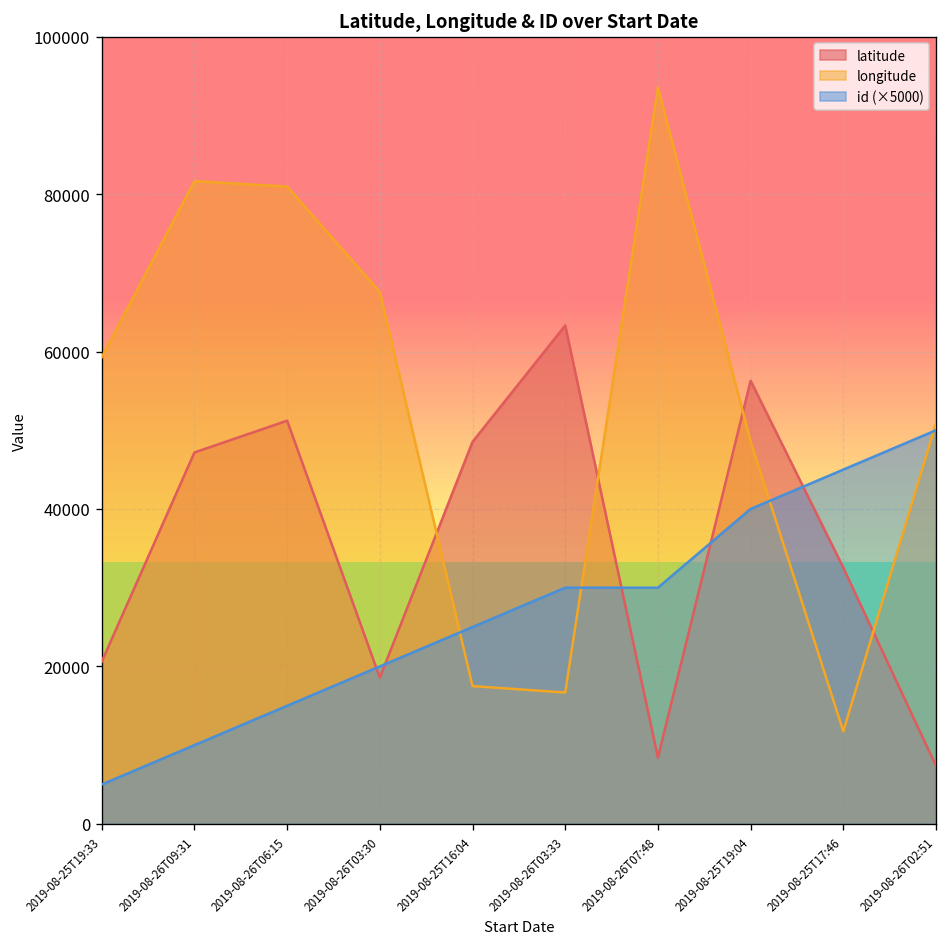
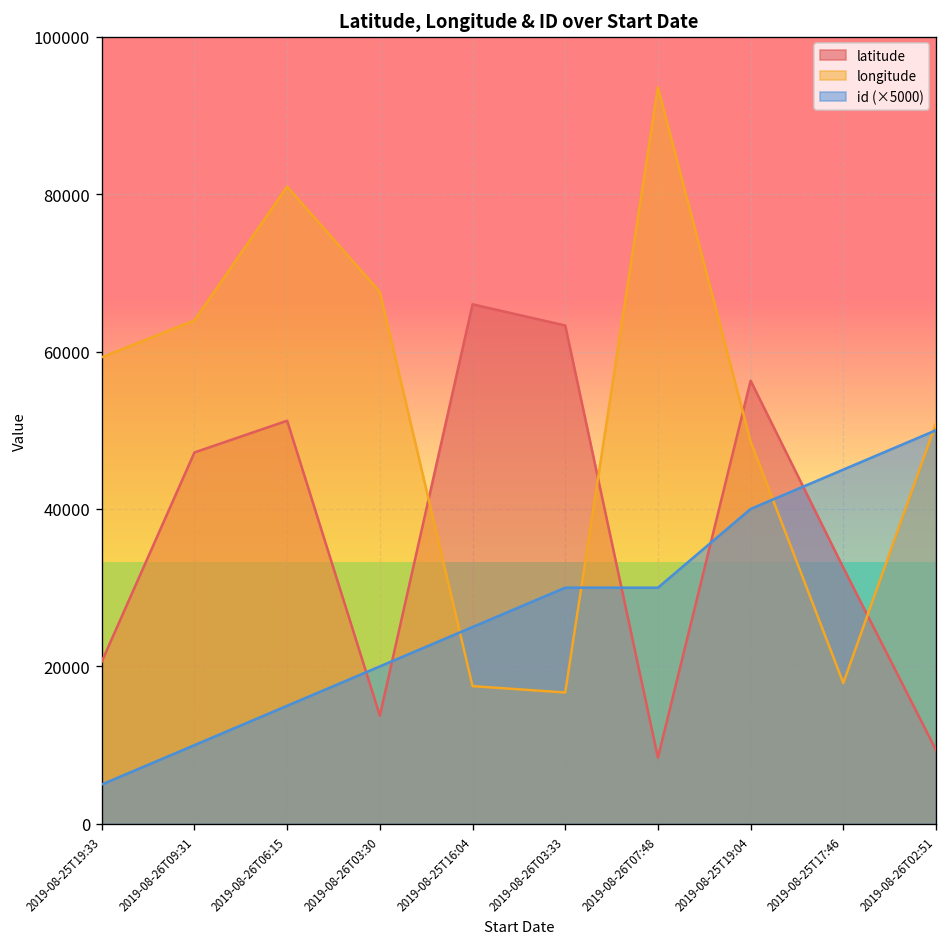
  {
    "latitude": {
      "2019-08-25T19:33": 21000,
      "2019-08-26T09:31": 47000,
      "2019-08-26T06:15": 51000,
-     "2019-08-26T03:30": 19000,
-     "2019-08-25T16:04": 49000,
+     "2019-08-26T03:30": 14000,
+     "2019-08-25T16:04": 66000,
      "2019-08-26T03:33": 63000,
      "2019-08-26T07:48": 8000,
      "2019-08-25T19:04": 56000,
      "2019-08-25T17:46": 33000,
-     "2019-08-26T02:51": 7000
+     "2019-08-26T02:51": 9000
    },
    "longitude": {
      "2019-08-25T19:33": 59000,
-     "2019-08-26T09:31": 82000,
+     "2019-08-26T09:31": 64000,
      "2019-08-26T06:15": 81000,
      "2019-08-26T03:30": 68000,
      "2019-08-25T16:04": 17000,
      "2019-08-26T03:33": 17000,
      "2019-08-26T07:48": 94000,
      "2019-08-25T19:04": 49000,
-     "2019-08-25T17:46": 12000,
+     "2019-08-25T17:46": 18000,
      "2019-08-26T02:51": 51000
    },
    "id (×5000)": {
      "2019-08-25T19:33": 5000,
      "2019-08-26T09:31": 10000,
      "2019-08-26T06:15": 15000,
      "2019-08-26T03:30": 20000,
      "2019-08-25T16:04": 25000,
      "2019-08-26T03:33": 30000,
      "2019-08-26T07:48": 30000,
      "2019-08-25T19:04": 40000,
      "2019-08-25T17:46": 45000,
      "2019-08-26T02:51": 50000
    }
  }
